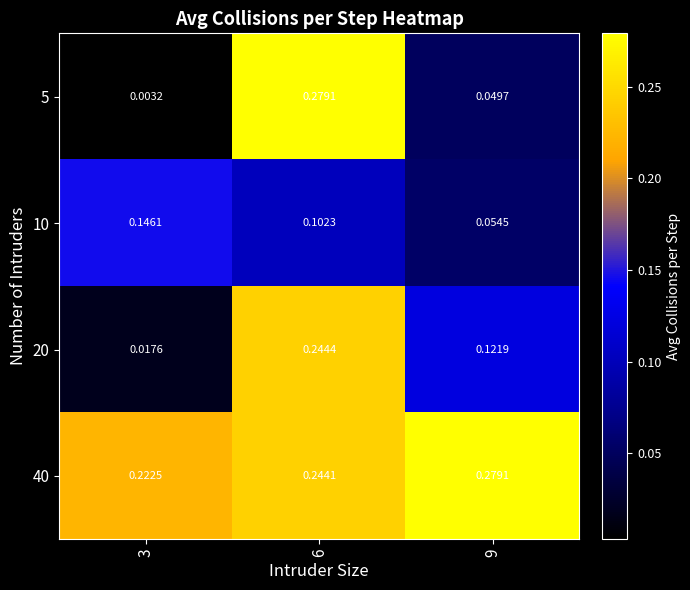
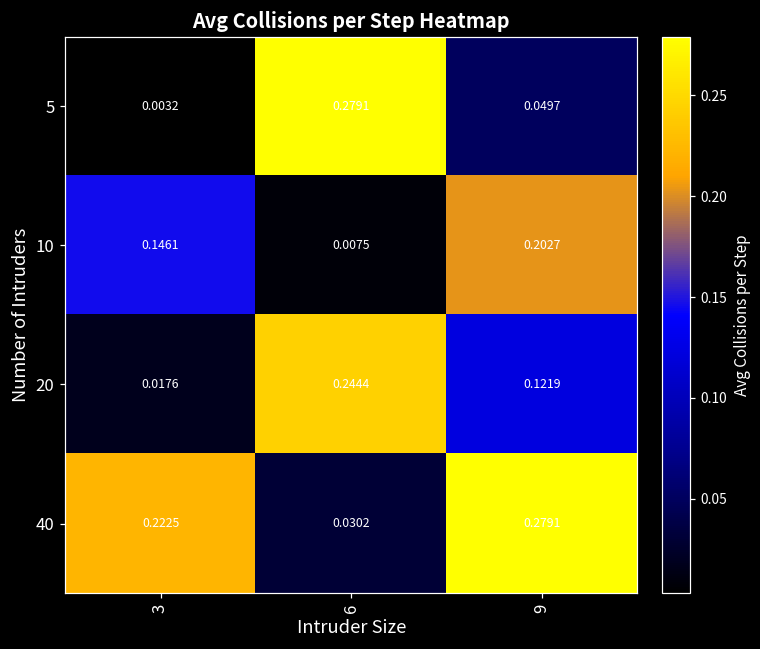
  {
    "5": {
      "3": 0.0032,
      "6": 0.2791,
      "9": 0.0497
    },
    "10": {
      "3": 0.1461,
-     "6": 0.1023,
-     "9": 0.0545
+     "6": 0.0075,
+     "9": 0.2027
    },
    "20": {
      "3": 0.0176,
      "6": 0.2444,
      "9": 0.1219
    },
    "40": {
      "3": 0.2225,
-     "6": 0.2441,
+     "6": 0.0302,
      "9": 0.2791
    }
  }
